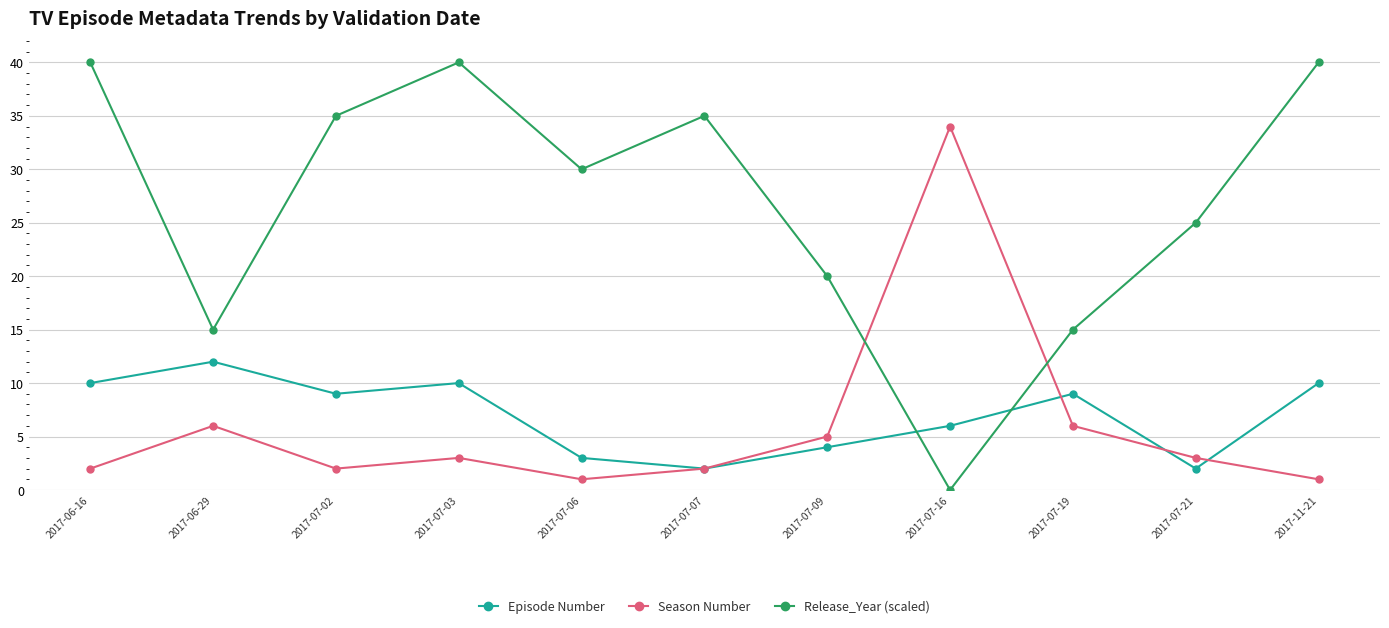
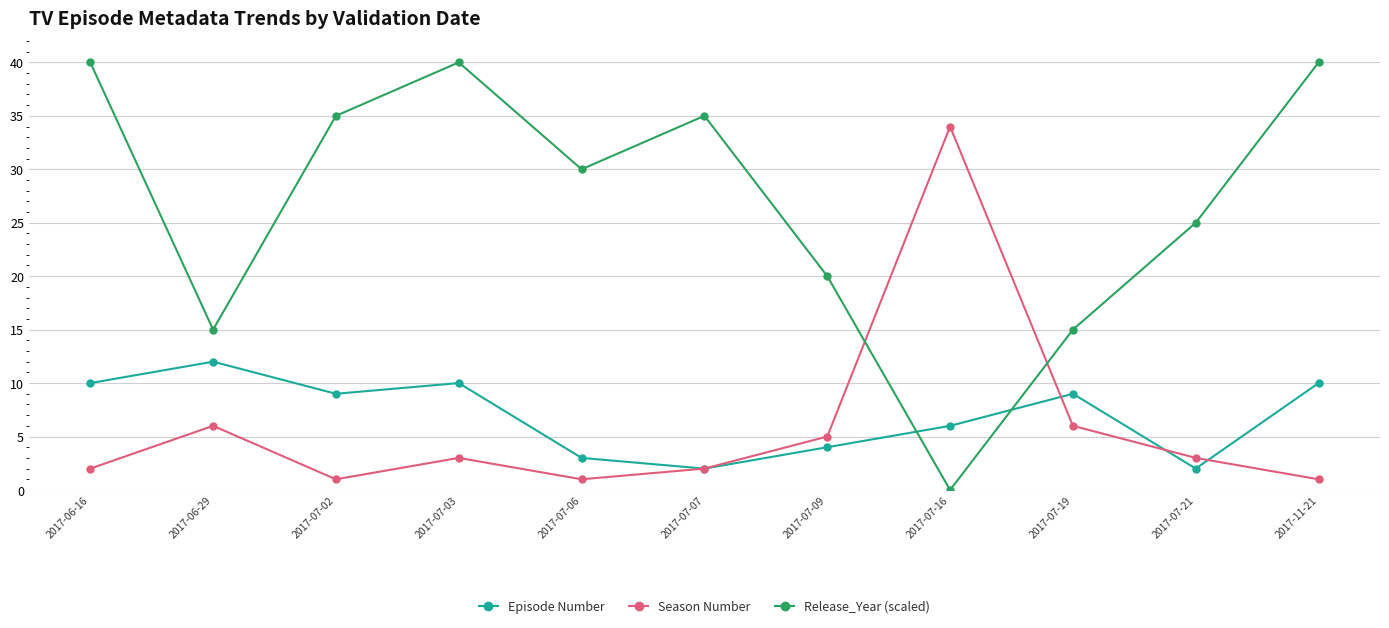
  {
    "Episode Number": {
      "2017-06-16": 10,
      "2017-06-29": 12,
      "2017-07-02": 9,
      "2017-07-03": 10,
      "2017-07-06": 3,
      "2017-07-09": 4,
      "2017-07-16": 6,
      "2017-07-19": 9,
      "2017-07-21": 2,
      "2017-11-21": 10
    },
    "Season Number": {
      "2017-06-16": 2,
      "2017-06-29": 6,
-     "2017-07-02": 2,
+     "2017-07-02": 1,
      "2017-07-03": 3,
      "2017-07-06": 1,
      "2017-07-09": 5,
      "2017-07-16": 34,
      "2017-07-19": 6,
      "2017-07-21": 3,
      "2017-11-21": 1
    },
    "Release_Year (scaled)": {
      "2017-06-16": 40,
      "2017-06-29": 15,
      "2017-07-02": 35,
      "2017-07-03": 40,
      "2017-07-06": 30,
      "2017-07-07": 35,
      "2017-07-09": 20,
      "2017-07-16": 0,
      "2017-07-19": 15,
      "2017-07-21": 25,
      "2017-11-21": 40
    }
  }
